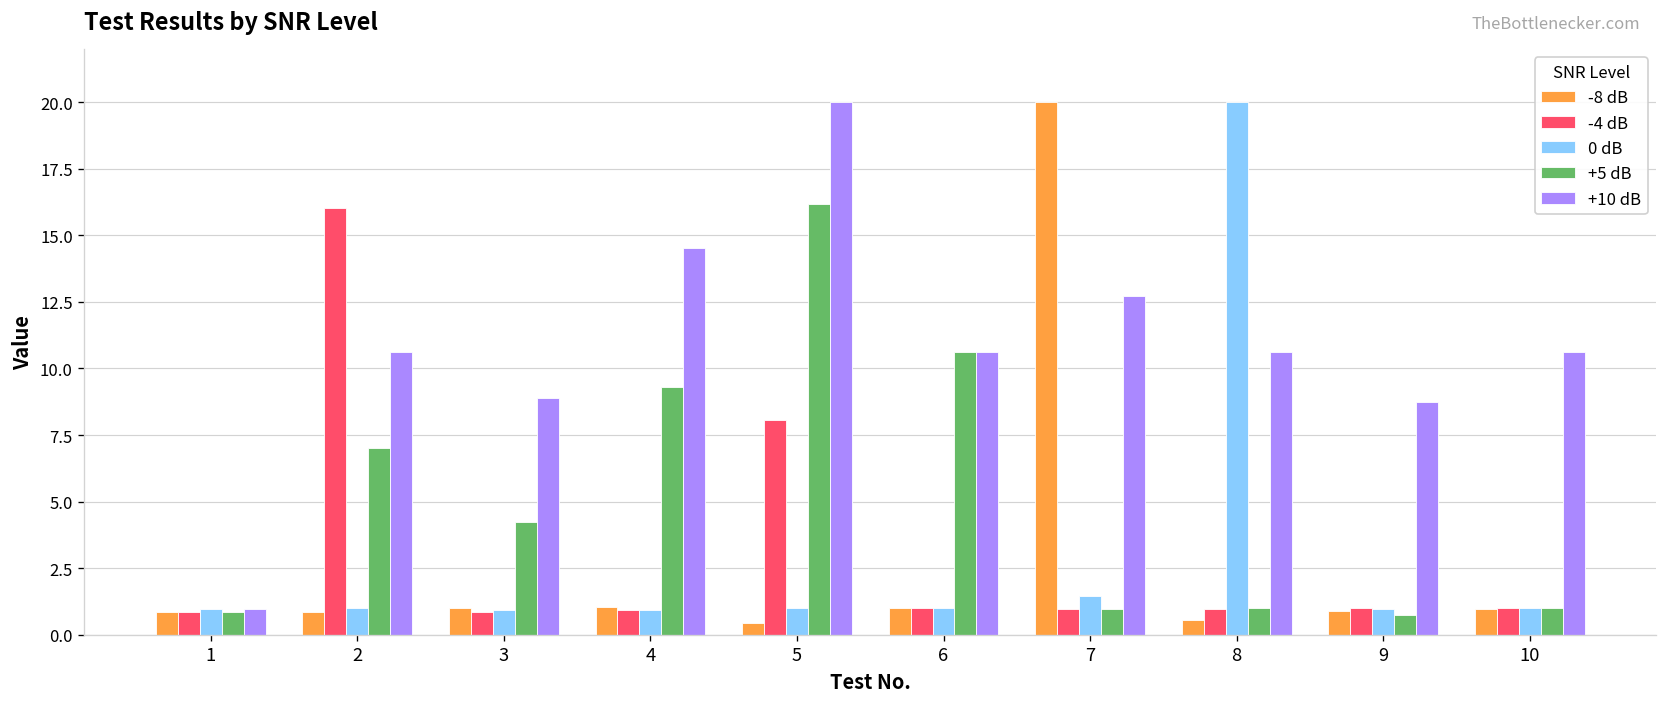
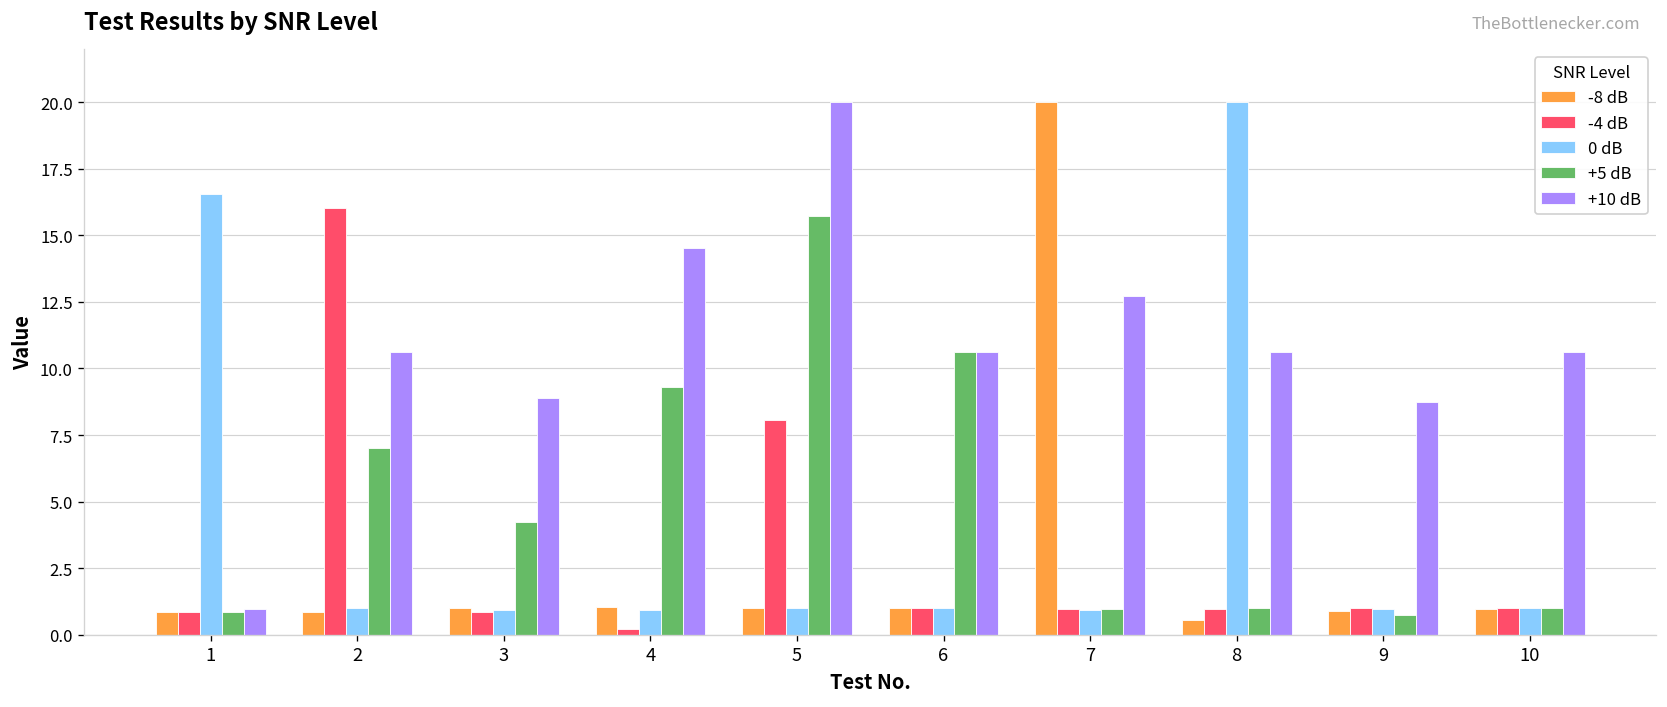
  {
    "-8 dB": {
      "1": 0.9,
      "2": 0.9,
      "3": 1.0,
      "4": 1.0,
-     "5": 0.4,
+     "5": 1.0,
      "6": 1.0,
      "7": 20.0,
      "8": 0.5,
      "9": 0.9,
      "10": 1.0
    },
    "-4 dB": {
      "1": 0.9,
      "2": 16.0,
      "3": 0.9,
-     "4": 0.9,
+     "4": 0.2,
      "5": 8.1,
      "6": 1.0,
      "7": 1.0,
      "8": 1.0,
      "9": 1.0,
      "10": 1.0
    },
    "0 dB": {
-     "1": 1.0,
+     "1": 16.6,
      "2": 1.0,
      "3": 0.9,
      "4": 0.9,
      "5": 1.0,
      "6": 1.0,
-     "7": 1.4,
+     "7": 0.9,
      "8": 20.0,
      "9": 1.0,
      "10": 1.0
    },
    "+5 dB": {
      "1": 0.9,
      "2": 7.0,
      "3": 4.2,
      "4": 9.3,
-     "5": 16.2,
+     "5": 15.7,
      "6": 10.6,
      "7": 0.9,
      "8": 1.0,
      "9": 0.8,
      "10": 1.0
    },
    "+10 dB": {
      "1": 1.0,
      "2": 10.6,
      "3": 8.9,
      "4": 14.5,
      "5": 20.0,
      "6": 10.6,
      "7": 12.7,
      "8": 10.6,
      "9": 8.7,
      "10": 10.6
    }
  }
